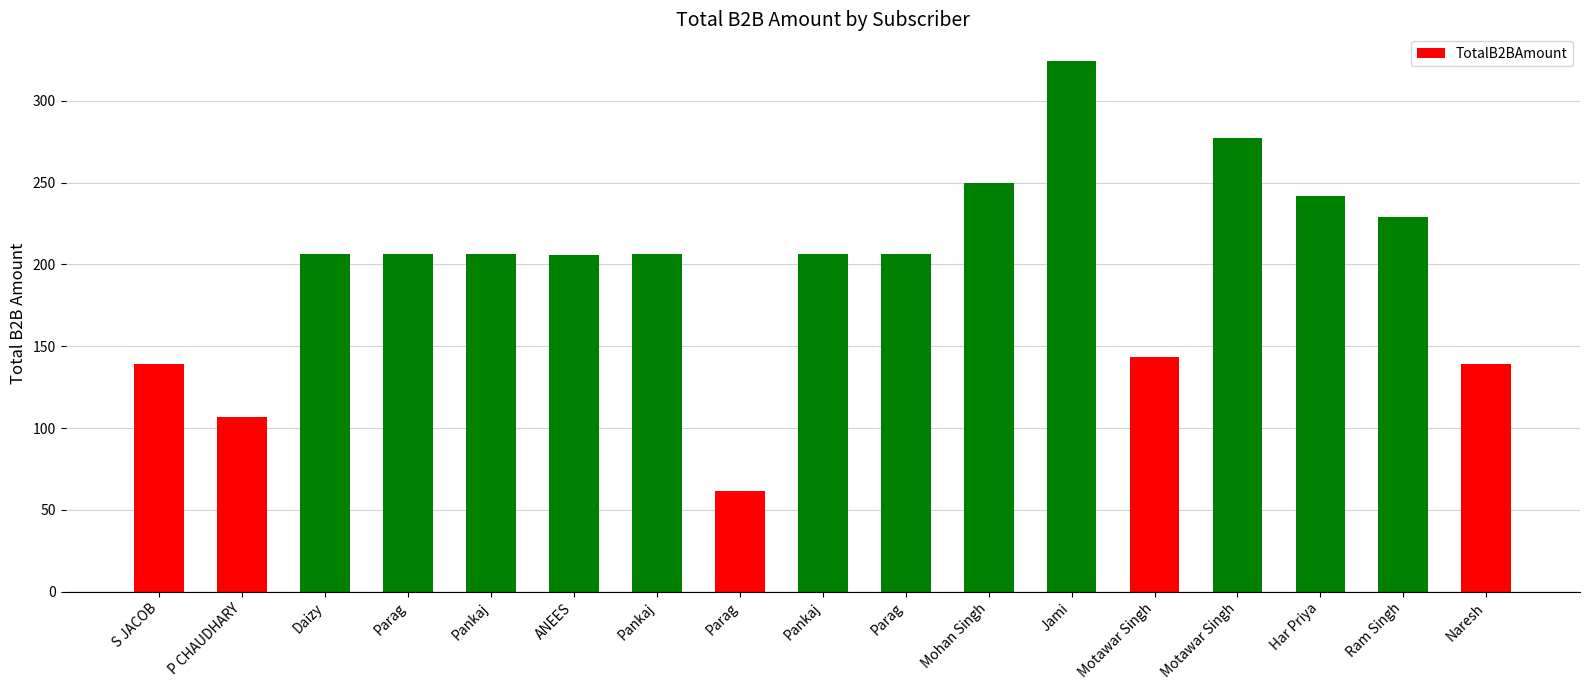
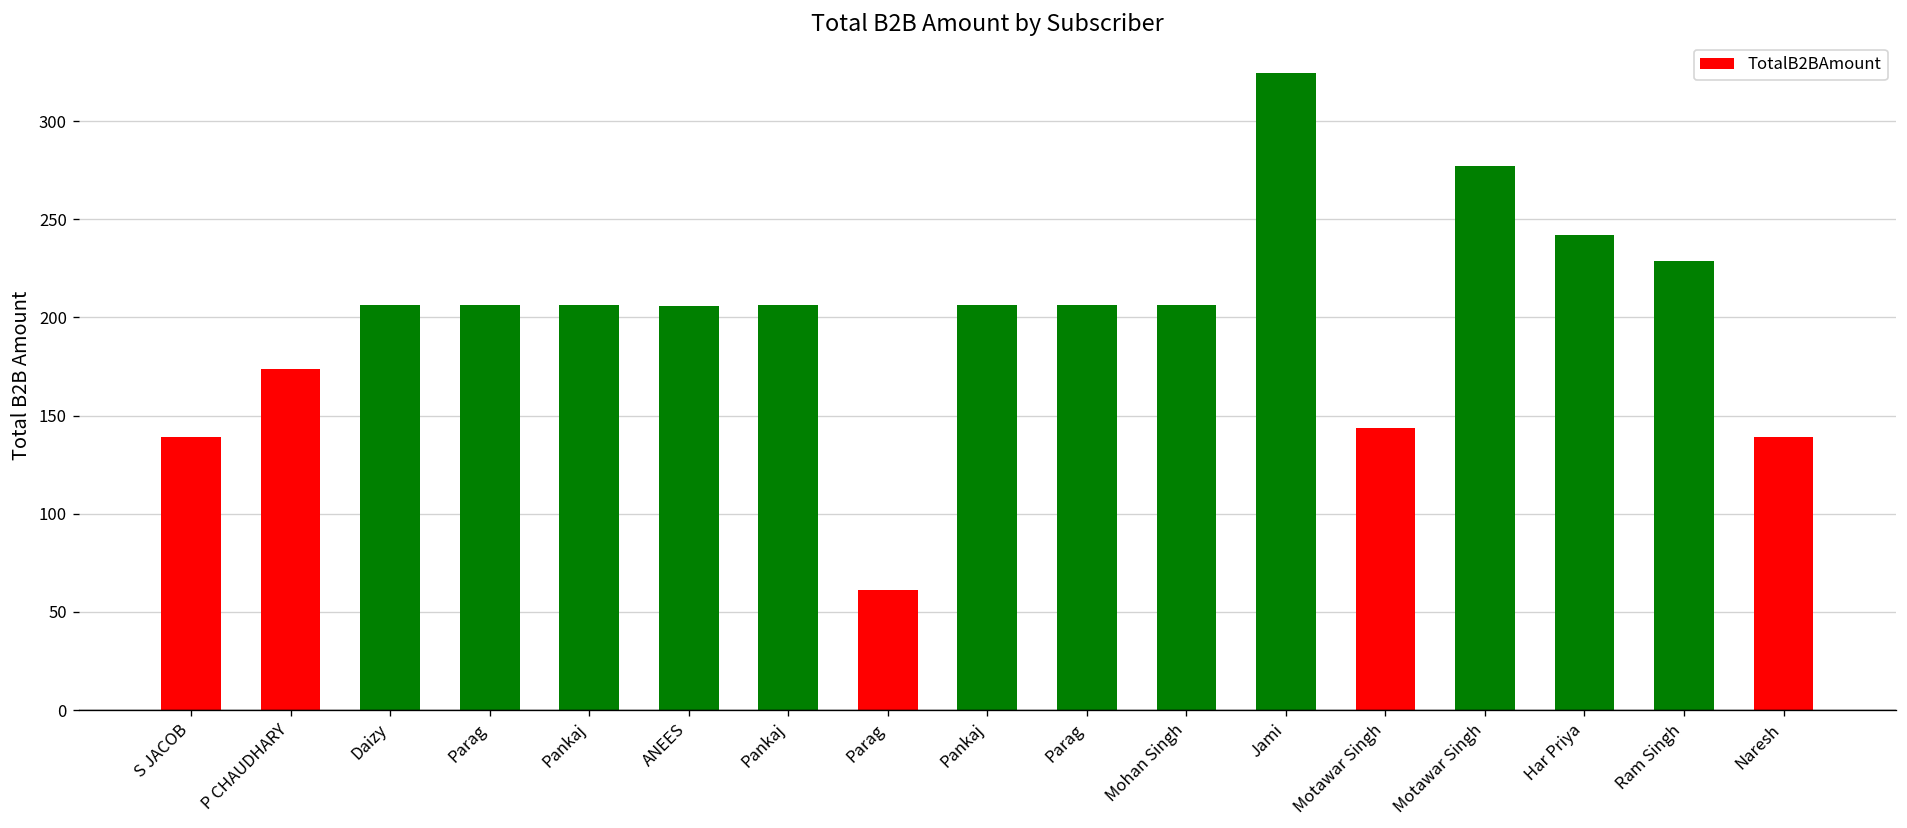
  {
    "S JACOB": 139,
-   "P CHAUDHARY": 107,
+   "P CHAUDHARY": 174,
    "Daizy": 207,
    "ANEES": 206,
-   "Mohan Singh": 250,
+   "Mohan Singh": 207,
    "Jami": 324,
    "Har Priya": 242,
    "Ram Singh": 229,
    "Naresh": 139
  }
